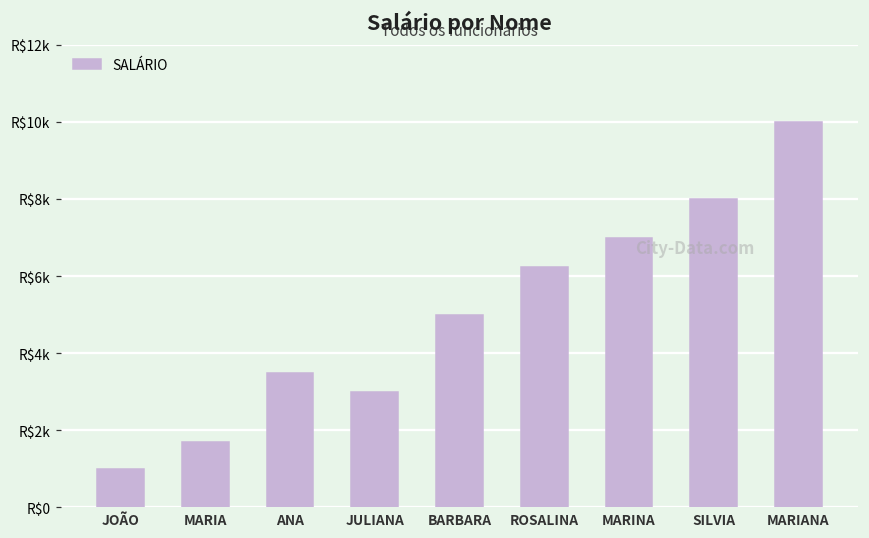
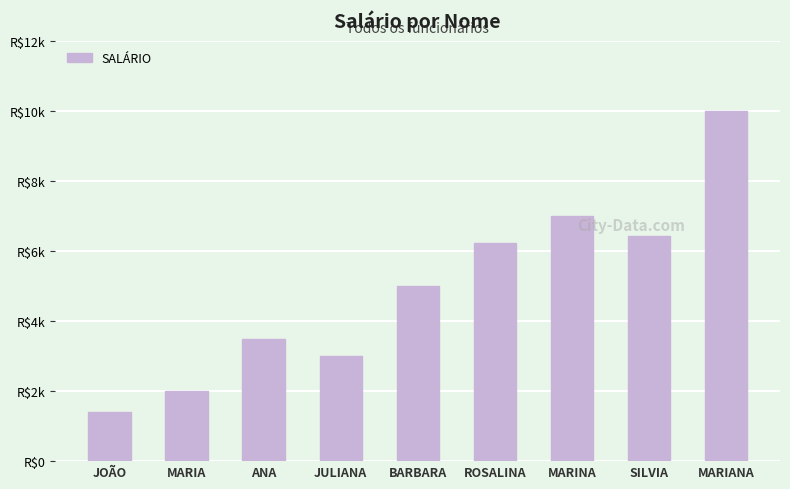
  {
-   "JOÃO": "R$1000",
-   "MARIA": "R$1700",
+   "JOÃO": "R$1400",
+   "MARIA": "R$2000",
    "ANA": "R$3500",
    "JULIANA": "R$3000",
    "BARBARA": "R$5000",
    "ROSALINA": "R$6200",
    "MARINA": "R$7000",
-   "SILVIA": "R$8000",
+   "SILVIA": "R$6400",
    "MARIANA": "R$10000"
  }
